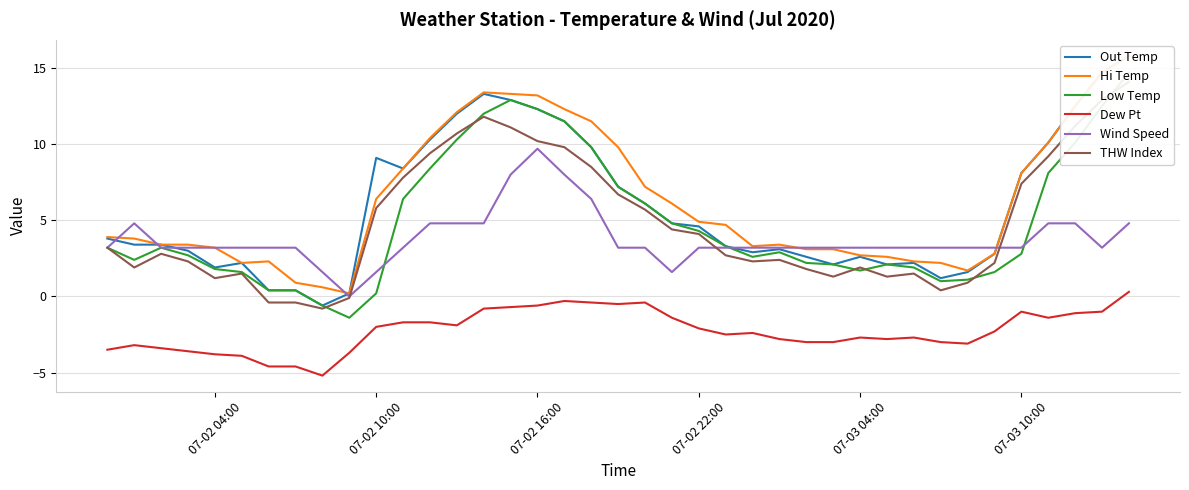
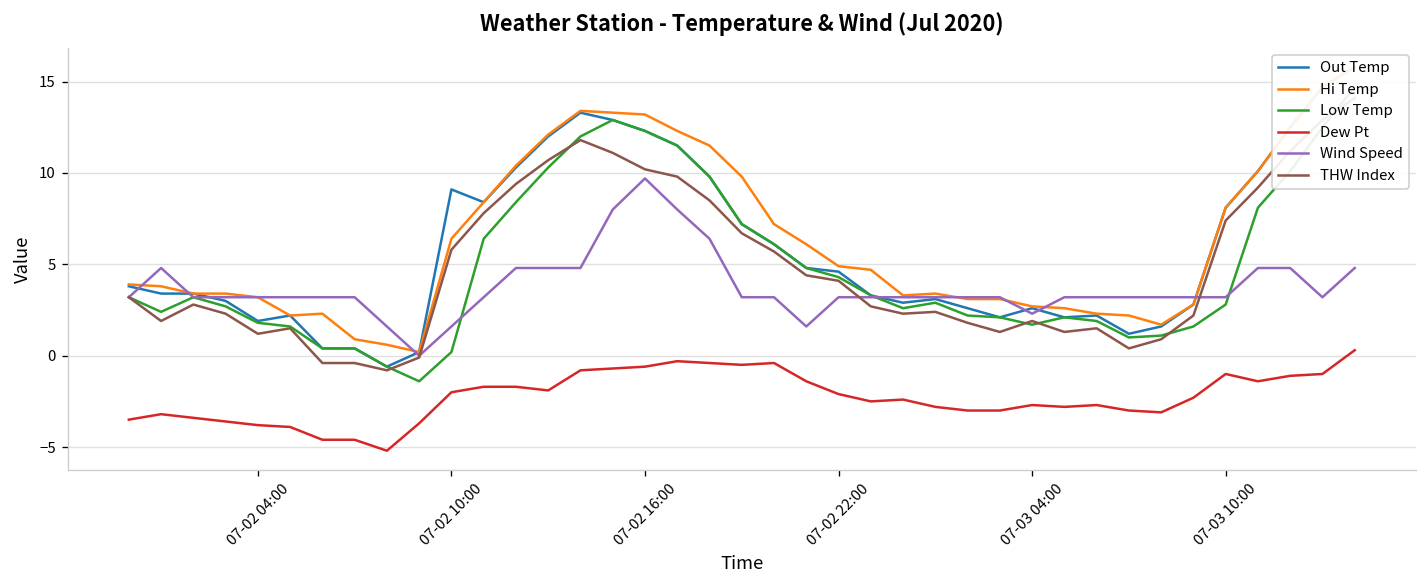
  {
    "Out Temp": {
      "07-02 10:00": 9.1,
      "07-02 22:00": 4.6
    },
    "Hi Temp": {
      "07-02 10:00": 6.4,
      "07-02 16:00": 13.2,
      "07-02 22:00": 4.9
    },
    "Low Temp": {
      "07-02 10:00": 0.2,
      "07-02 22:00": 4.3,
      "07-03 04:00": 1.7,
      "07-03 10:00": 2.8
    },
    "Dew Pt": {
      "07-02 04:00": -3.8,
      "07-02 10:00": -2.0,
      "07-02 16:00": -0.6,
      "07-02 22:00": -2.1,
      "07-03 04:00": -2.7,
      "07-03 10:00": -1.0
    },
    "Wind Speed": {
      "07-02 10:00": 1.6,
      "07-02 16:00": 9.7,
      "07-02 22:00": 3.2,
-     "07-03 04:00": 3.2,
+     "07-03 04:00": 2.3,
      "07-03 10:00": 3.2
    },
    "THW Index": {
      "07-02 04:00": 1.2,
      "07-02 10:00": 5.8,
      "07-02 16:00": 10.2,
      "07-02 22:00": 4.1,
      "07-03 04:00": 1.9,
      "07-03 10:00": 7.4
    }
  }
